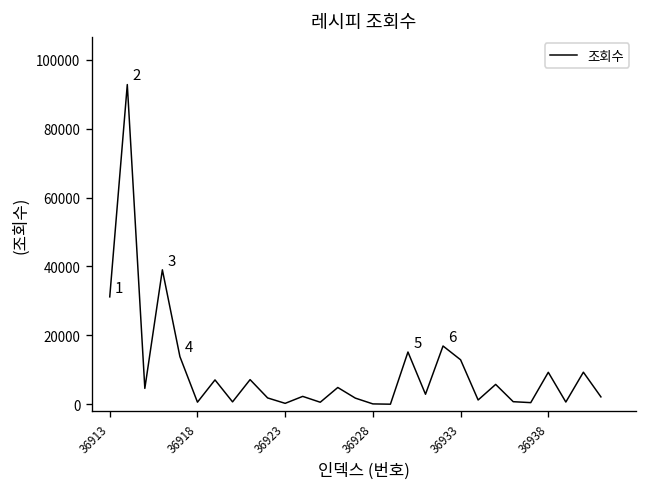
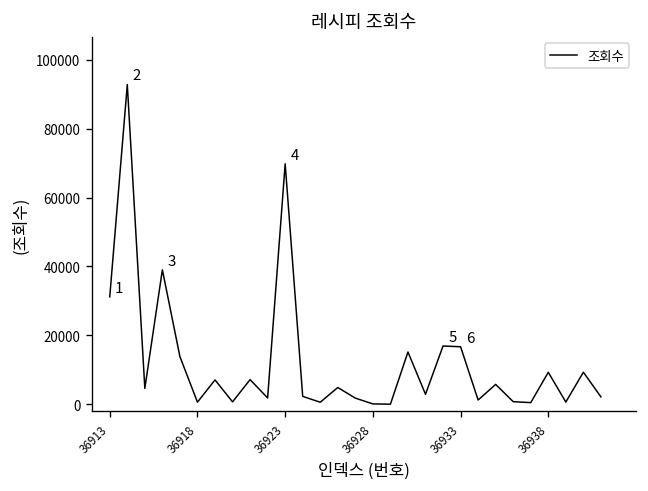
  {
    "36918": 1000,
-   "36923": 0,
+   "36923": 70000,
    "36928": 0,
-   "36933": 13000,
+   "36933": 17000,
    "36938": 9000
  }
